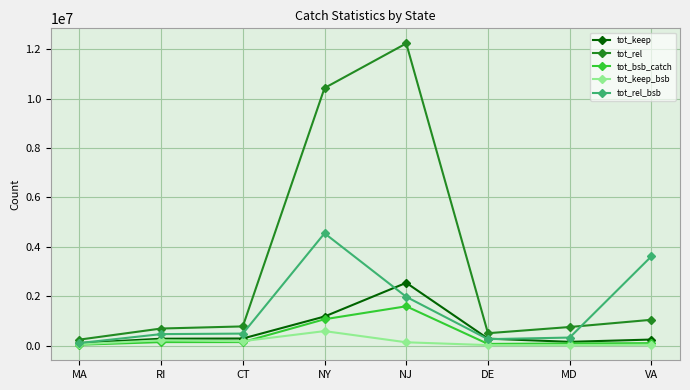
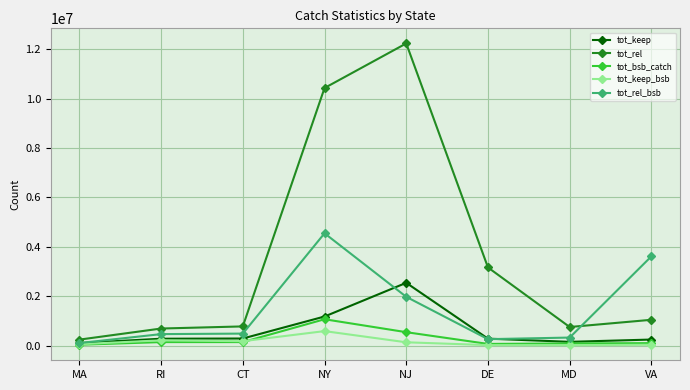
  {
    "tot_keep": {
      "CT": 300000,
      "NY": 1200000,
      "NJ": 2500000,
      "VA": 200000
    },
    "tot_rel": {
      "MA": 200000,
      "RI": 700000,
      "CT": 800000,
      "NY": 10400000,
      "NJ": 12200000,
-     "DE": 500000,
+     "DE": 3200000,
      "MD": 700000,
      "VA": 1000000
    },
    "tot_bsb_catch": {
      "NY": 1100000,
-     "NJ": 1600000
+     "NJ": 500000
    },
    "tot_keep_bsb": {
      "NY": 600000,
      "NJ": 100000
    },
    "tot_rel_bsb": {
      "RI": 500000,
      "CT": 500000,
      "NY": 4500000,
      "NJ": 2000000,
      "MD": 300000,
      "VA": 3600000
    }
  }
